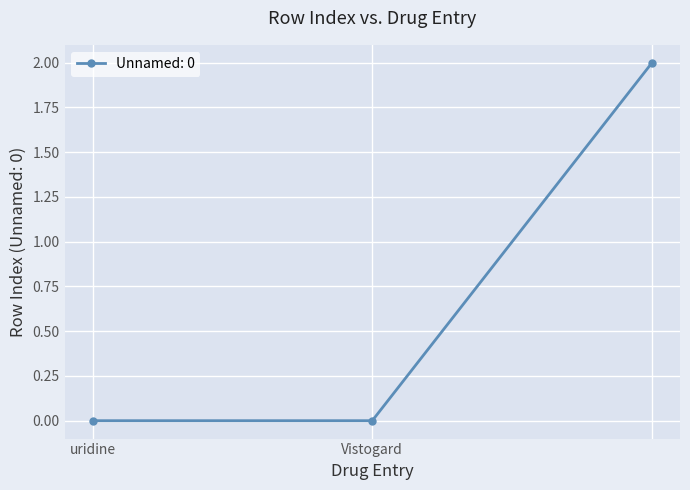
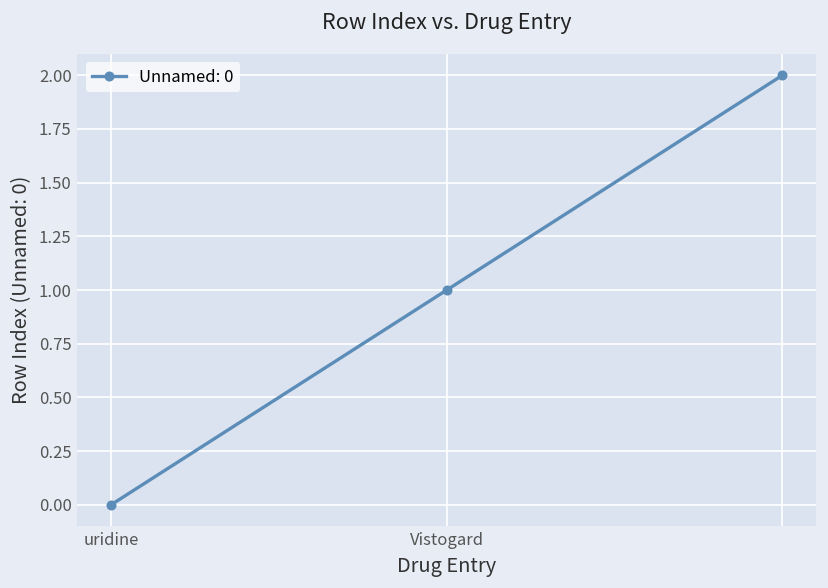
  {
    "uridine": 0,
-   "Vistogard": 0
+   "Vistogard": 1
  }
